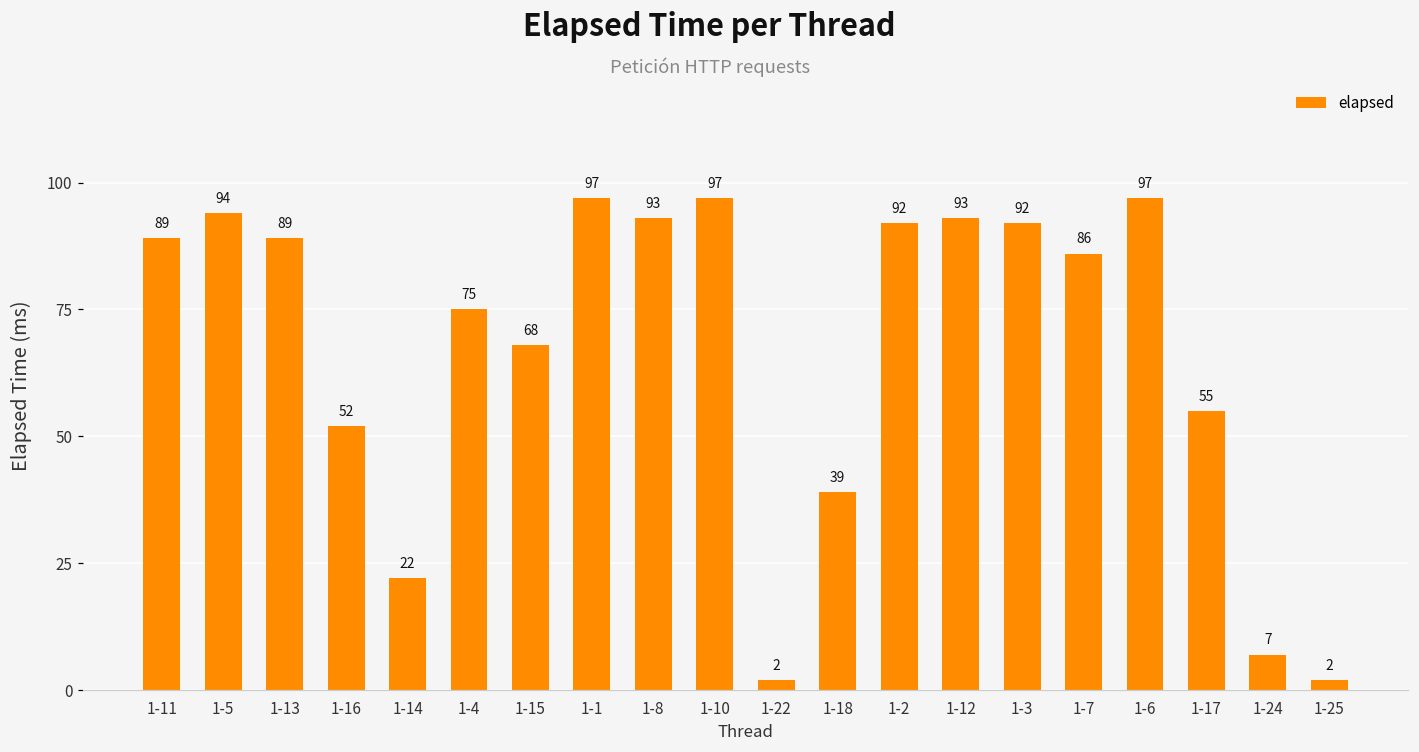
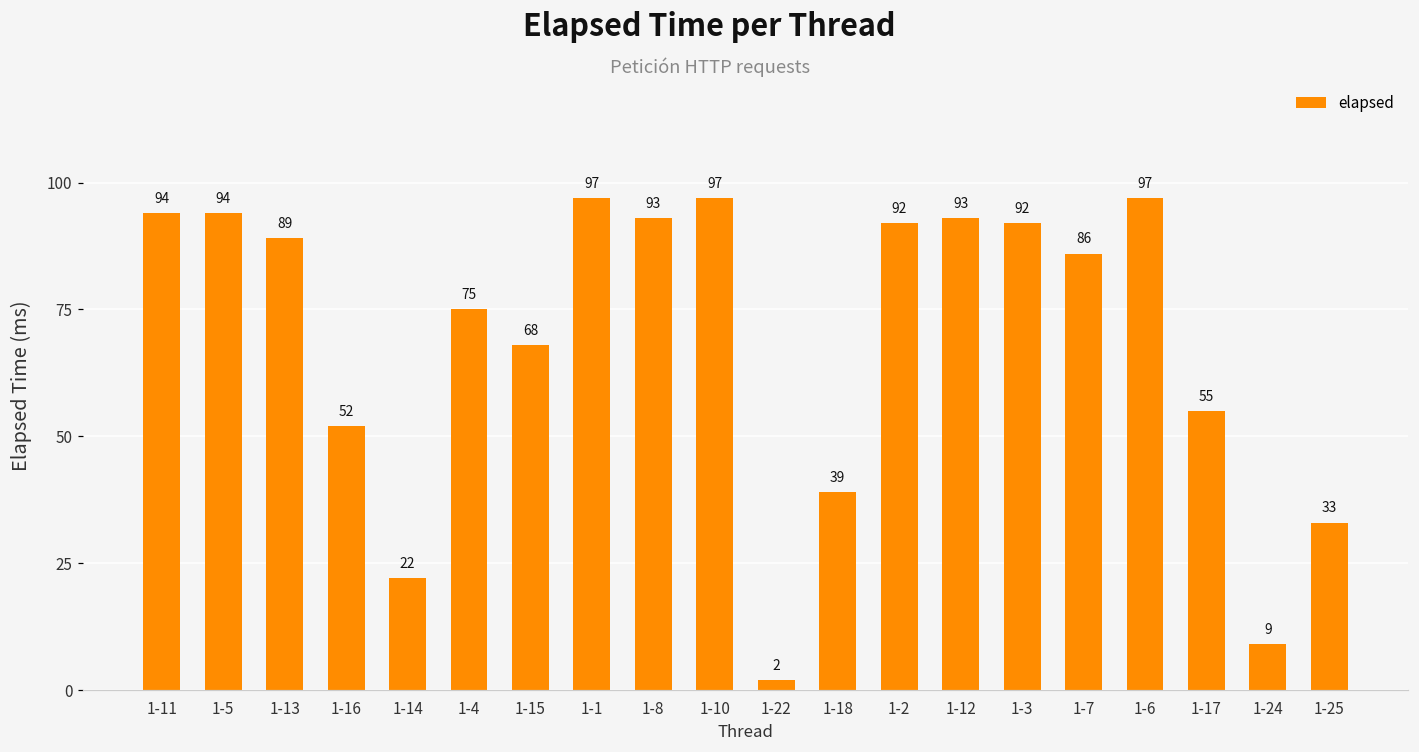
  {
-   "1-11": 89,
+   "1-11": 94,
    "1-5": 94,
    "1-13": 89,
    "1-16": 52,
    "1-14": 22,
    "1-4": 75,
    "1-15": 68,
    "1-1": 97,
    "1-8": 93,
    "1-10": 97,
    "1-22": 2,
    "1-18": 39,
    "1-2": 92,
    "1-12": 93,
    "1-3": 92,
    "1-7": 86,
    "1-6": 97,
    "1-17": 55,
-   "1-24": 7,
-   "1-25": 2
+   "1-24": 9,
+   "1-25": 33
  }
